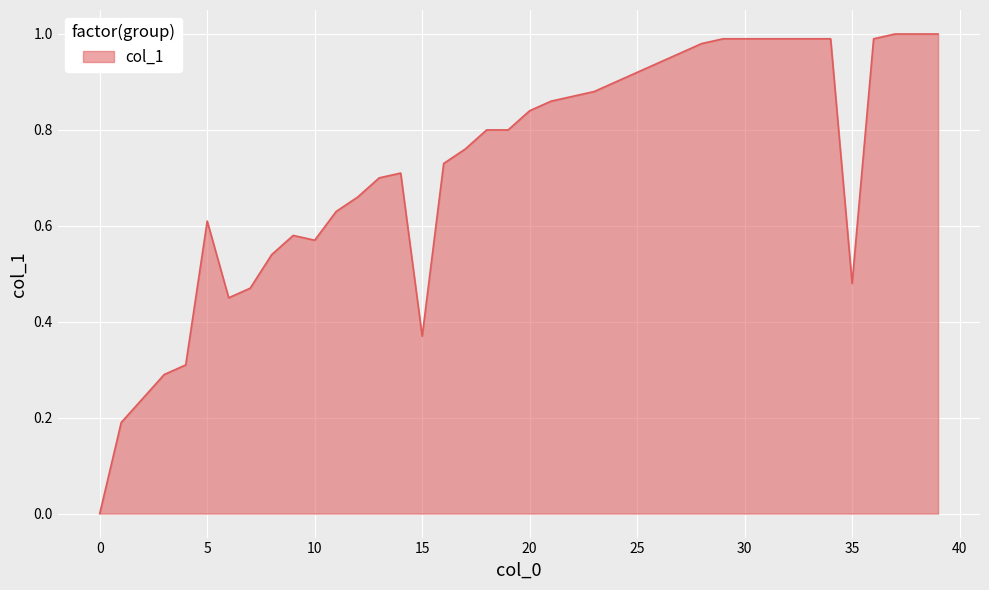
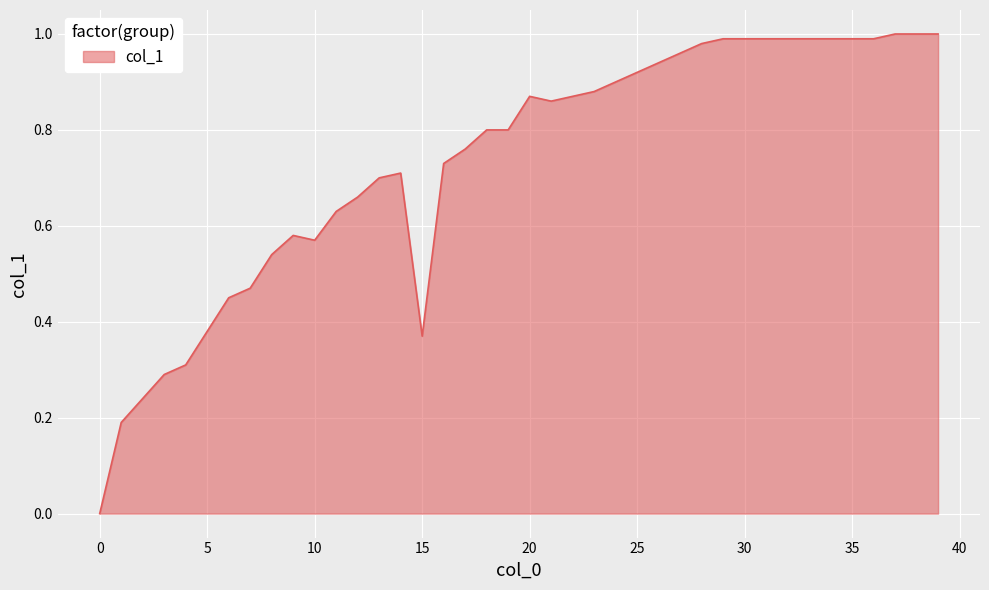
  {
    "0": 0.00,
-   "5": 0.61,
+   "5": 0.38,
    "10": 0.57,
    "15": 0.37,
-   "20": 0.84,
+   "20": 0.87,
    "25": 0.92,
    "30": 0.99,
-   "35": 0.48
+   "35": 0.99
  }
